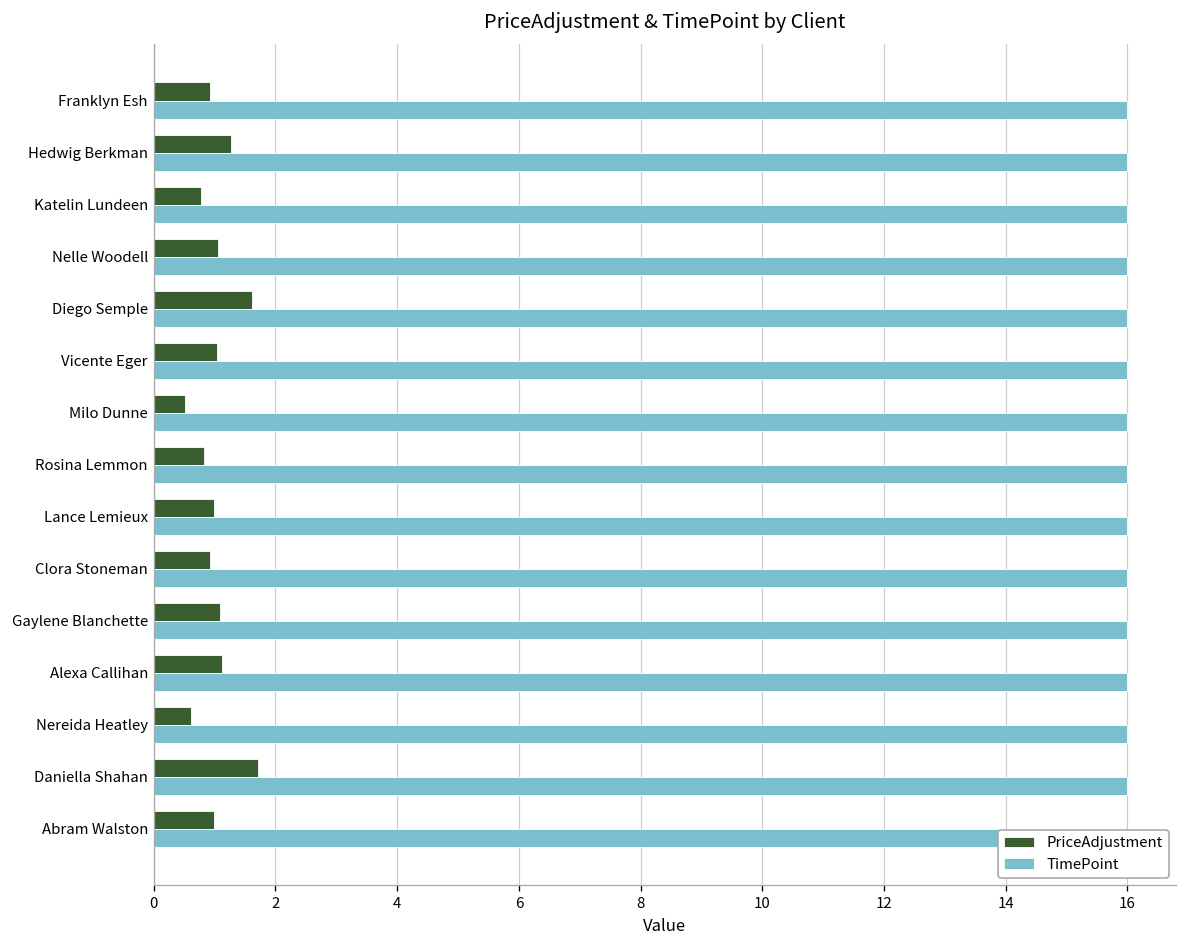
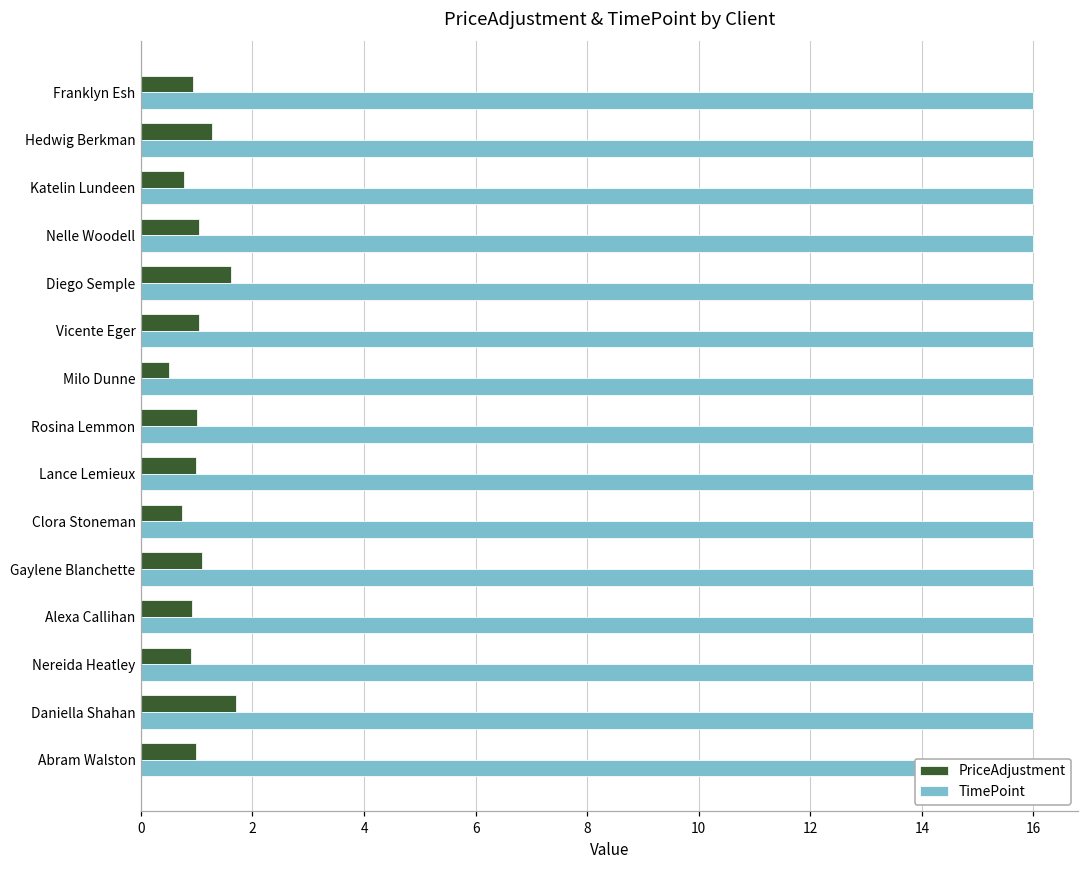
  {
    "PriceAdjustment": {
      "Franklyn Esh": 0.9,
      "Hedwig Berkman": 1.3,
      "Katelin Lundeen": 0.8,
      "Nelle Woodell": 1.0,
      "Diego Semple": 1.6,
      "Vicente Eger": 1.0,
      "Milo Dunne": 0.5,
-     "Rosina Lemmon": 0.8,
+     "Rosina Lemmon": 1.0,
      "Lance Lemieux": 1.0,
-     "Clora Stoneman": 0.9,
+     "Clora Stoneman": 0.7,
      "Gaylene Blanchette": 1.1,
-     "Alexa Callihan": 1.1,
-     "Nereida Heatley": 0.6,
+     "Alexa Callihan": 0.9,
+     "Nereida Heatley": 0.9,
      "Daniella Shahan": 1.7,
      "Abram Walston": 1.0
    },
    "TimePoint": {
      "Franklyn Esh": 16.0,
      "Hedwig Berkman": 16.0,
      "Katelin Lundeen": 16.0,
      "Nelle Woodell": 16.0,
      "Diego Semple": 16.0,
      "Vicente Eger": 16.0,
      "Milo Dunne": 16.0,
      "Rosina Lemmon": 16.0,
      "Lance Lemieux": 16.0,
      "Clora Stoneman": 16.0,
      "Gaylene Blanchette": 16.0,
      "Alexa Callihan": 16.0,
      "Nereida Heatley": 16.0,
      "Daniella Shahan": 16.0
    }
  }
